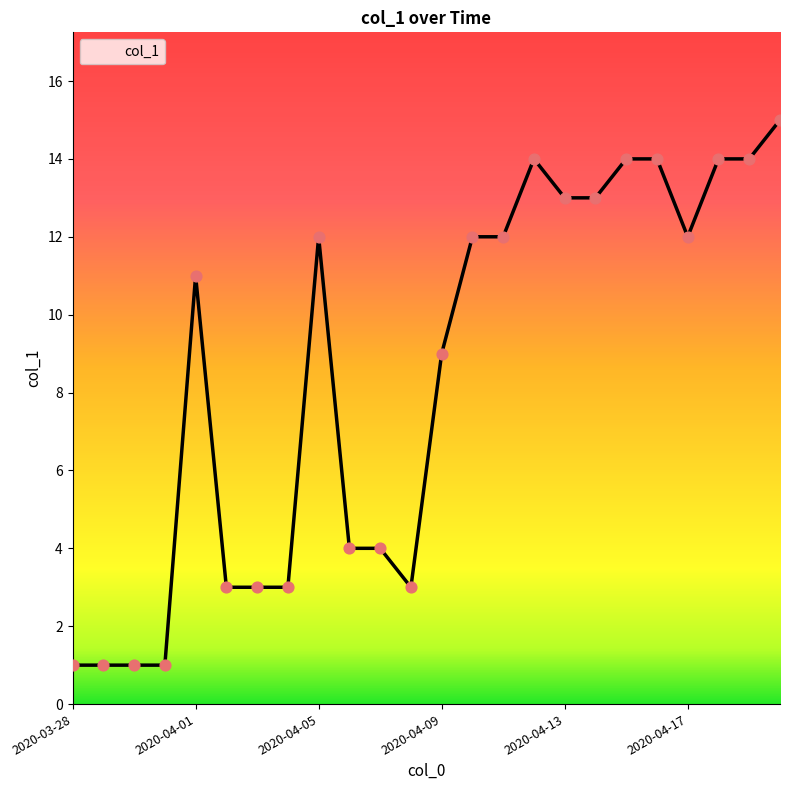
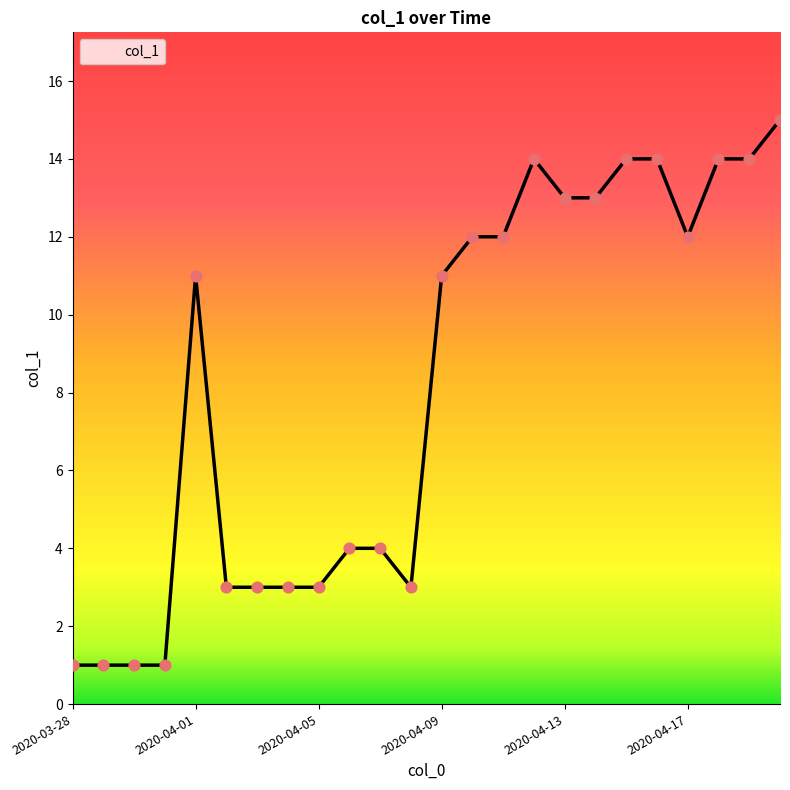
  {
    "2020-03-28": 1,
    "2020-04-01": 11,
-   "2020-04-05": 12,
-   "2020-04-09": 9,
+   "2020-04-05": 3,
+   "2020-04-09": 11,
    "2020-04-13": 13,
    "2020-04-17": 12
  }
